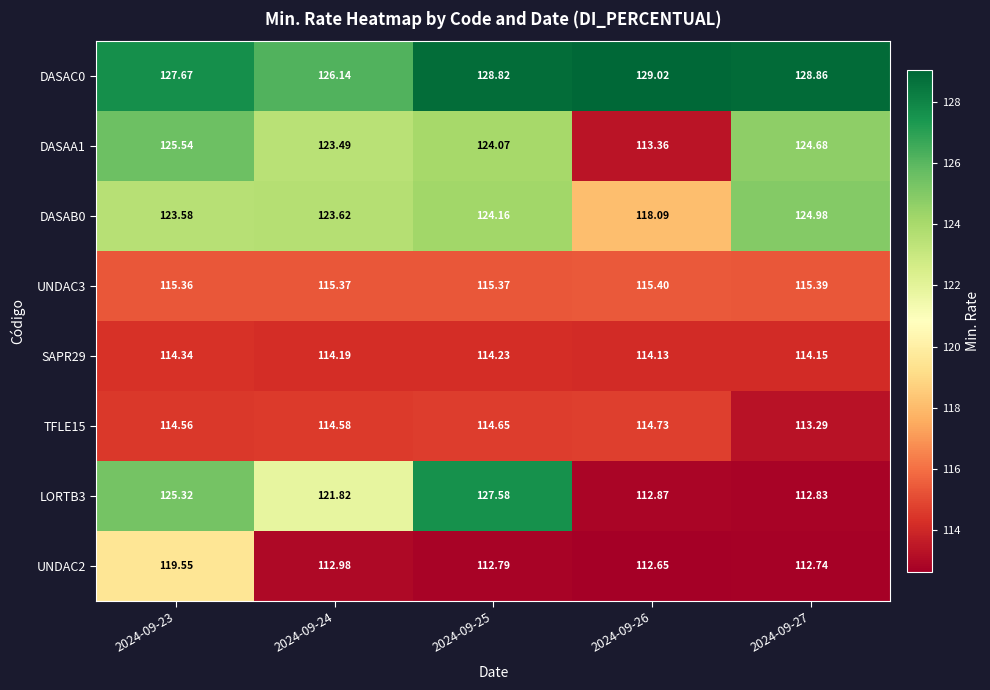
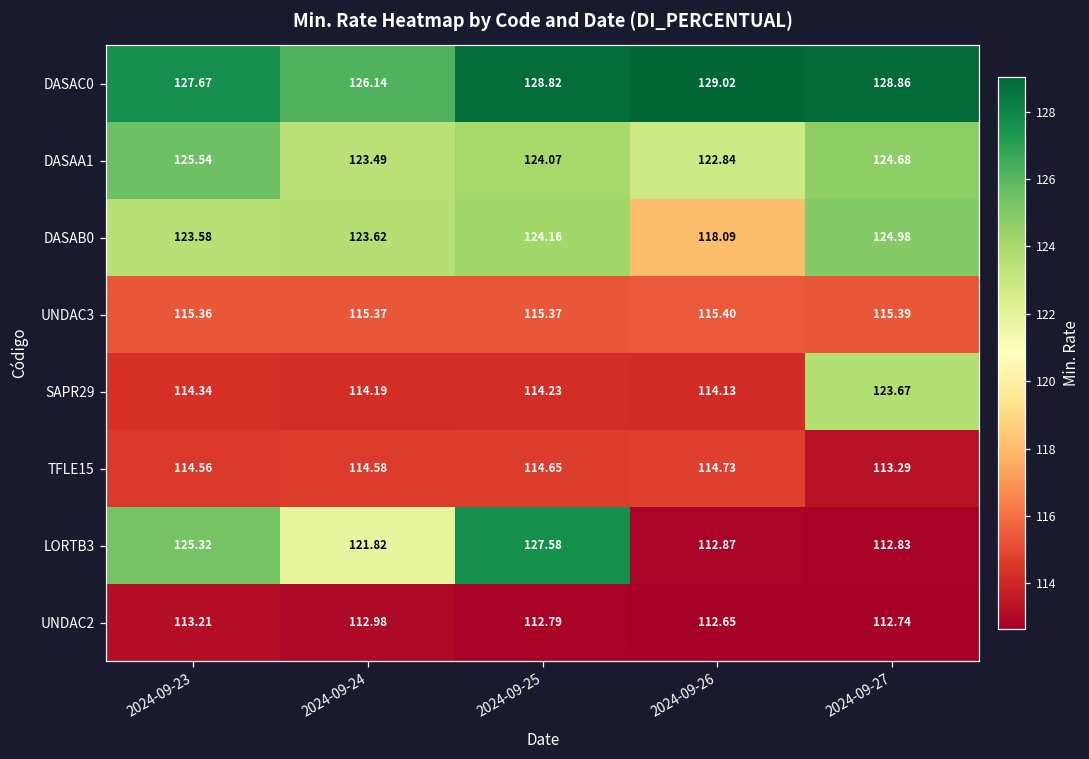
  {
    "DASAC0": {
      "2024-09-23": 127.67,
      "2024-09-24": 126.14,
      "2024-09-25": 128.82,
      "2024-09-26": 129.02,
      "2024-09-27": 128.86
    },
    "DASAA1": {
      "2024-09-23": 125.54,
      "2024-09-24": 123.49,
      "2024-09-25": 124.07,
-     "2024-09-26": 113.36,
+     "2024-09-26": 122.84,
      "2024-09-27": 124.68
    },
    "DASAB0": {
      "2024-09-23": 123.58,
      "2024-09-24": 123.62,
      "2024-09-25": 124.16,
      "2024-09-26": 118.09,
      "2024-09-27": 124.98
    },
    "UNDAC3": {
      "2024-09-23": 115.36,
      "2024-09-24": 115.37,
      "2024-09-25": 115.37,
      "2024-09-26": 115.40,
      "2024-09-27": 115.39
    },
    "SAPR29": {
      "2024-09-23": 114.34,
      "2024-09-24": 114.19,
      "2024-09-25": 114.23,
      "2024-09-26": 114.13,
-     "2024-09-27": 114.15
+     "2024-09-27": 123.67
    },
    "TFLE15": {
      "2024-09-23": 114.56,
      "2024-09-24": 114.58,
      "2024-09-25": 114.65,
      "2024-09-26": 114.73,
      "2024-09-27": 113.29
    },
    "LORTB3": {
      "2024-09-23": 125.32,
      "2024-09-24": 121.82,
      "2024-09-25": 127.58,
      "2024-09-26": 112.87,
      "2024-09-27": 112.83
    },
    "UNDAC2": {
-     "2024-09-23": 119.55,
+     "2024-09-23": 113.21,
      "2024-09-24": 112.98,
      "2024-09-25": 112.79,
      "2024-09-26": 112.65,
      "2024-09-27": 112.74
    }
  }
